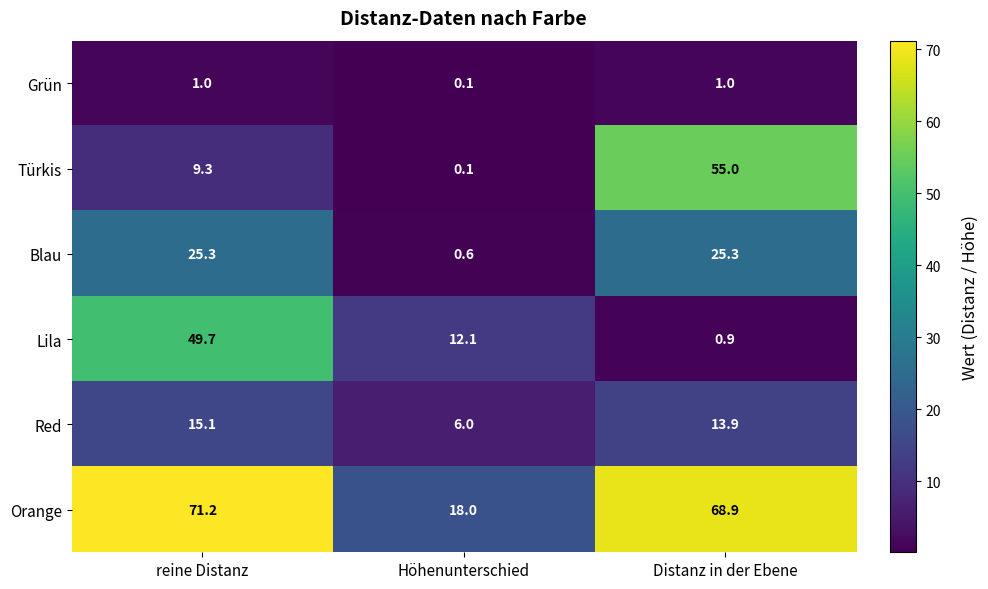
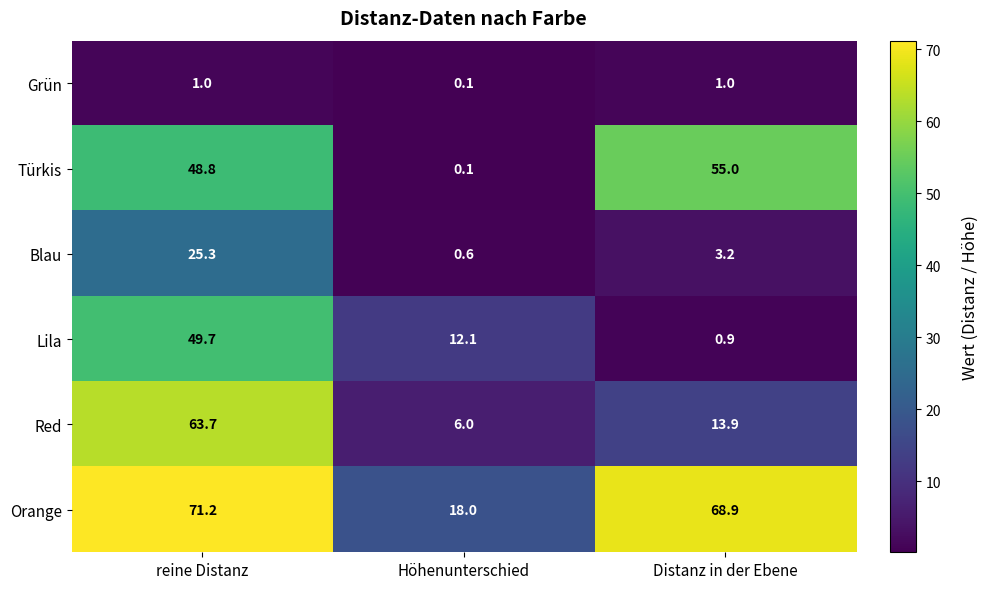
  {
    "Grün": {
      "reine Distanz": 1.0,
      "Höhenunterschied": 0.1,
      "Distanz in der Ebene": 1.0
    },
    "Türkis": {
-     "reine Distanz": 9.3,
+     "reine Distanz": 48.8,
      "Höhenunterschied": 0.1,
      "Distanz in der Ebene": 55.0
    },
    "Blau": {
      "reine Distanz": 25.3,
      "Höhenunterschied": 0.6,
-     "Distanz in der Ebene": 25.3
+     "Distanz in der Ebene": 3.2
    },
    "Lila": {
      "reine Distanz": 49.7,
      "Höhenunterschied": 12.1,
      "Distanz in der Ebene": 0.9
    },
    "Red": {
-     "reine Distanz": 15.1,
+     "reine Distanz": 63.7,
      "Höhenunterschied": 6.0,
      "Distanz in der Ebene": 13.9
    },
    "Orange": {
      "reine Distanz": 71.2,
      "Höhenunterschied": 18.0,
      "Distanz in der Ebene": 68.9
    }
  }
